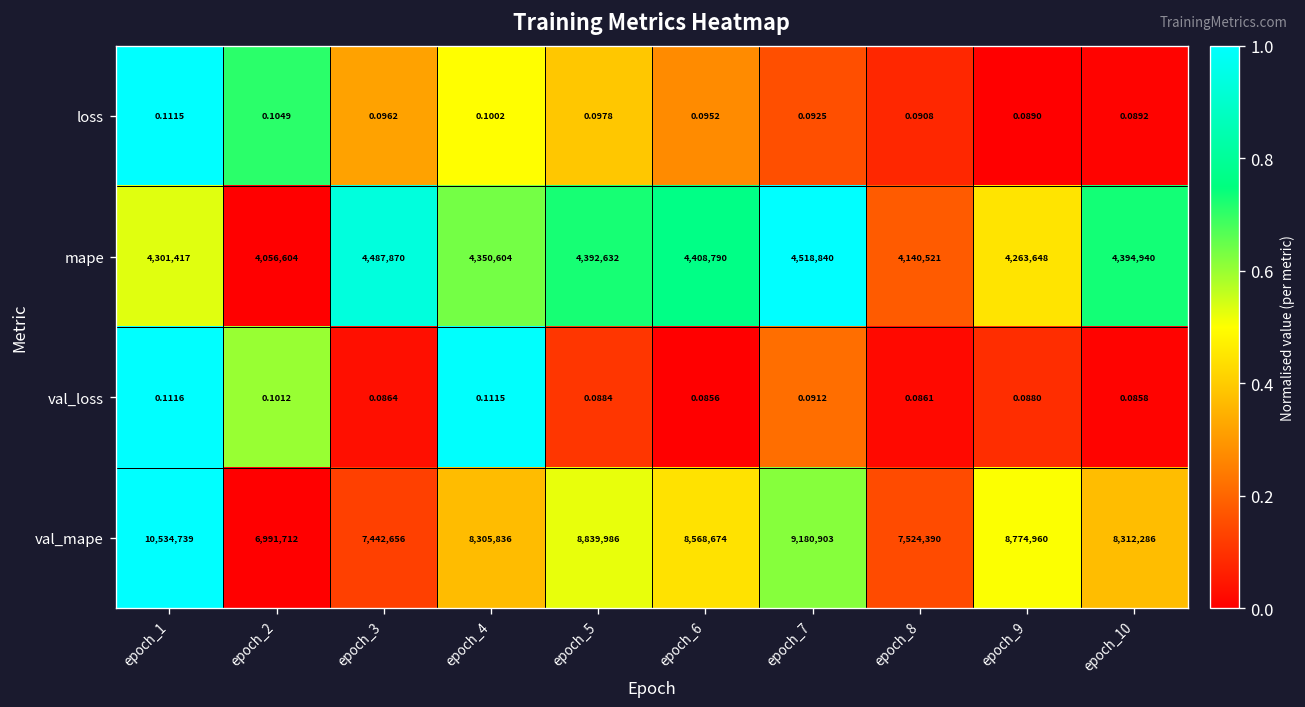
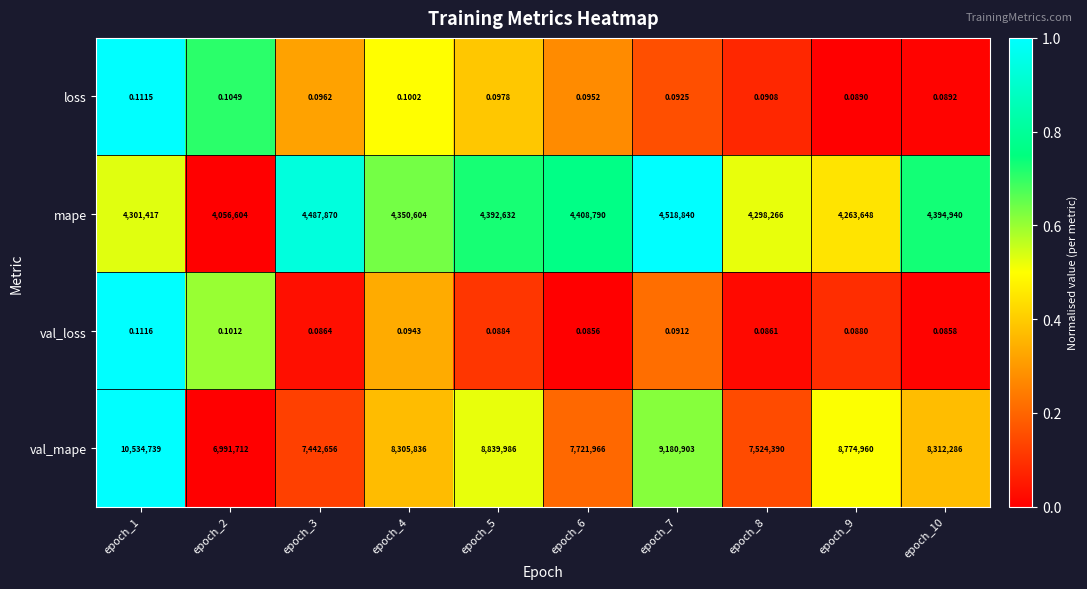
  {
    "loss": {
      "epoch_1": "0.1115",
      "epoch_2": "0.1049",
      "epoch_3": "0.0962",
      "epoch_4": "0.1002",
      "epoch_5": "0.0978",
      "epoch_6": "0.0952",
      "epoch_7": "0.0925",
      "epoch_8": "0.0908",
      "epoch_9": "0.0890",
      "epoch_10": "0.0892"
    },
    "mape": {
      "epoch_1": "4,301,417",
      "epoch_2": "4,056,604",
      "epoch_3": "4,487,870",
      "epoch_4": "4,350,604",
      "epoch_5": "4,392,632",
      "epoch_6": "4,408,790",
      "epoch_7": "4,518,840",
-     "epoch_8": "4,140,521",
+     "epoch_8": "4,298,266",
      "epoch_9": "4,263,648",
      "epoch_10": "4,394,940"
    },
    "val_loss": {
      "epoch_1": "0.1116",
      "epoch_2": "0.1012",
      "epoch_3": "0.0864",
-     "epoch_4": "0.1115",
+     "epoch_4": "0.0943",
      "epoch_5": "0.0884",
      "epoch_6": "0.0856",
      "epoch_7": "0.0912",
      "epoch_8": "0.0861",
      "epoch_9": "0.0880",
      "epoch_10": "0.0858"
    },
    "val_mape": {
      "epoch_1": "10,534,739",
      "epoch_2": "6,991,712",
      "epoch_3": "7,442,656",
      "epoch_4": "8,305,836",
      "epoch_5": "8,839,986",
-     "epoch_6": "8,568,674",
+     "epoch_6": "7,721,966",
      "epoch_7": "9,180,903",
      "epoch_8": "7,524,390",
      "epoch_9": "8,774,960",
      "epoch_10": "8,312,286"
    }
  }
